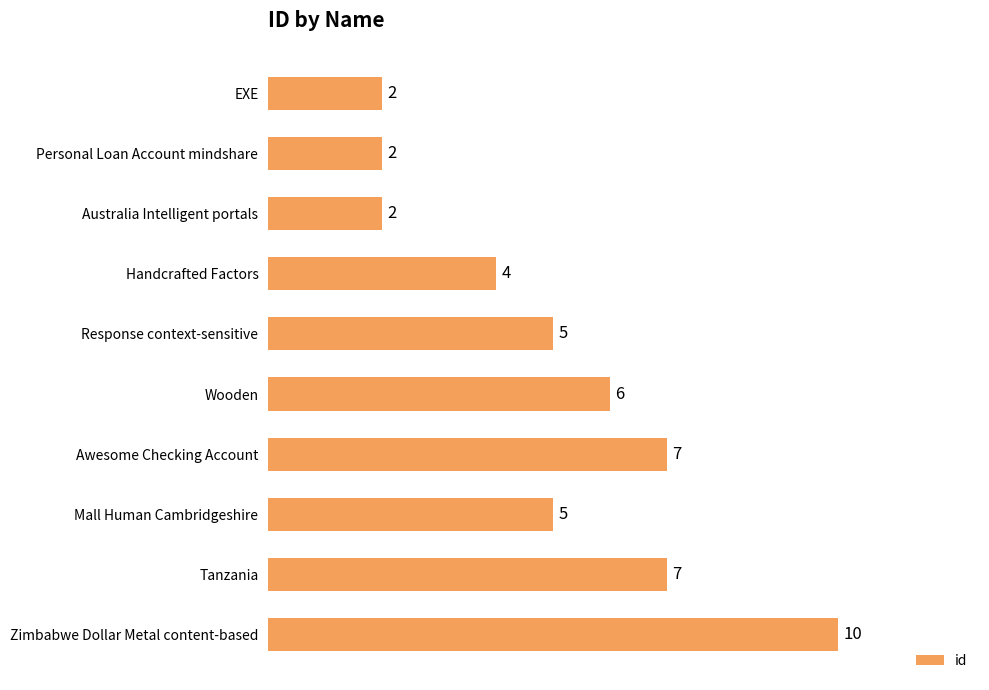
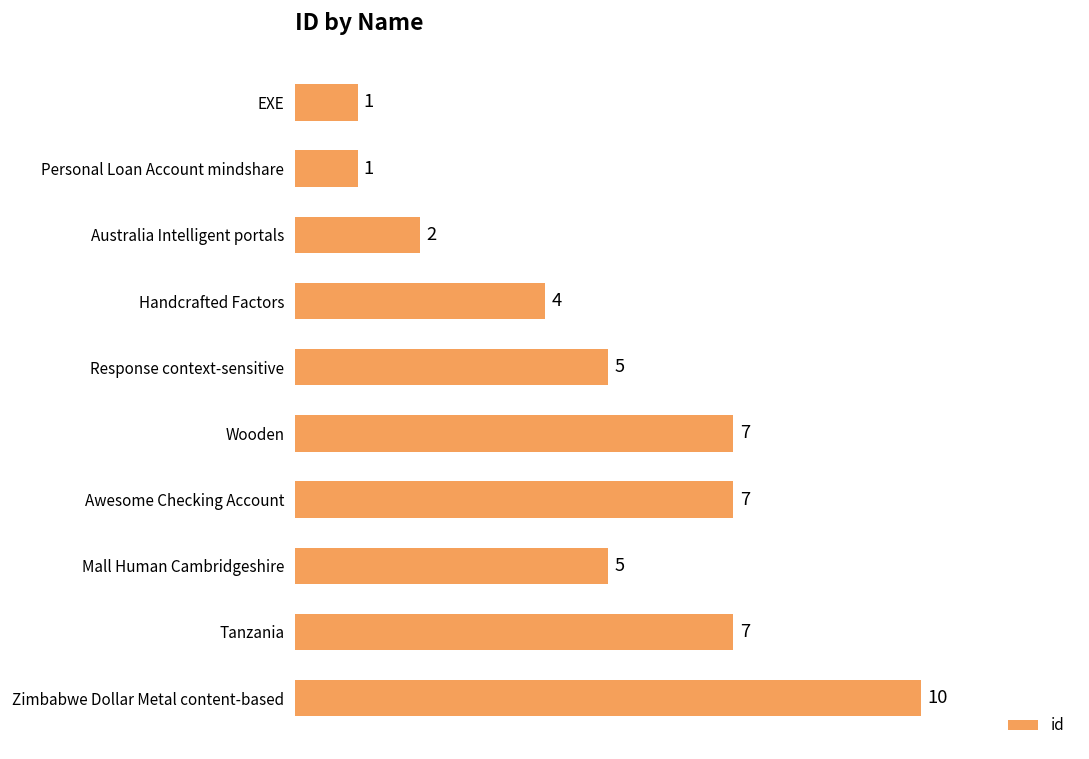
  {
-   "EXE": 2,
-   "Personal Loan Account mindshare": 2,
+   "EXE": 1,
+   "Personal Loan Account mindshare": 1,
    "Australia Intelligent portals": 2,
    "Handcrafted Factors": 4,
    "Response context-sensitive": 5,
-   "Wooden": 6,
+   "Wooden": 7,
    "Awesome Checking Account": 7,
    "Mall Human Cambridgeshire": 5,
    "Tanzania": 7,
    "Zimbabwe Dollar Metal content-based": 10
  }
